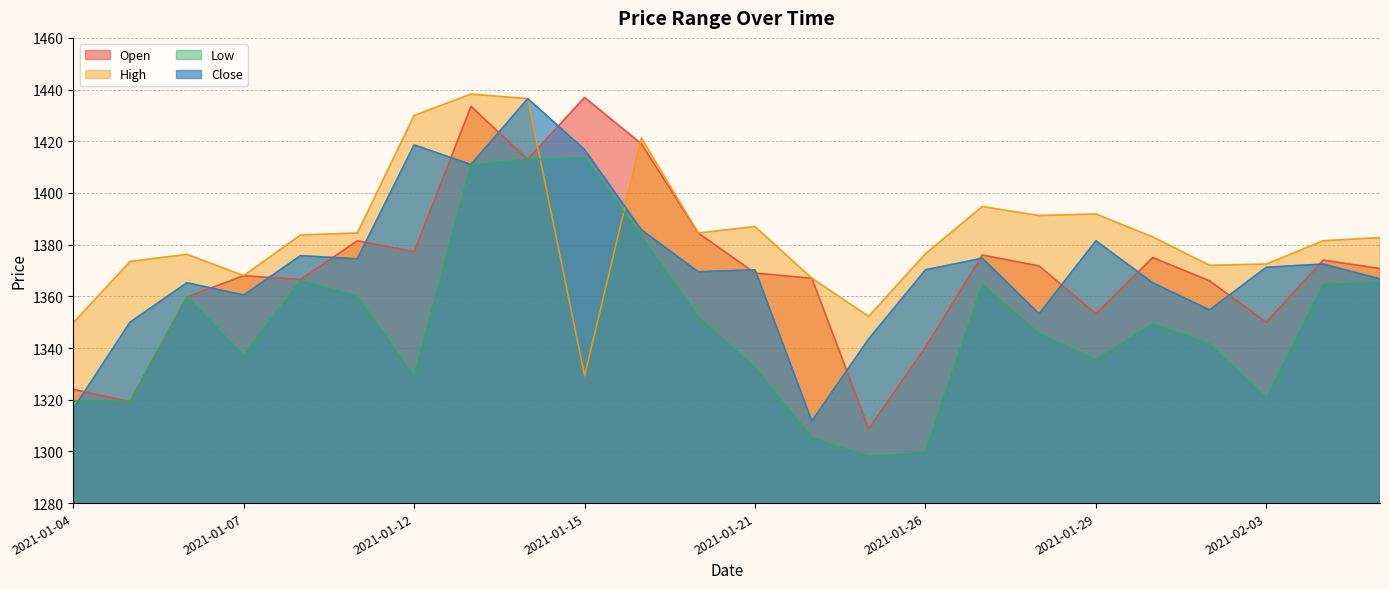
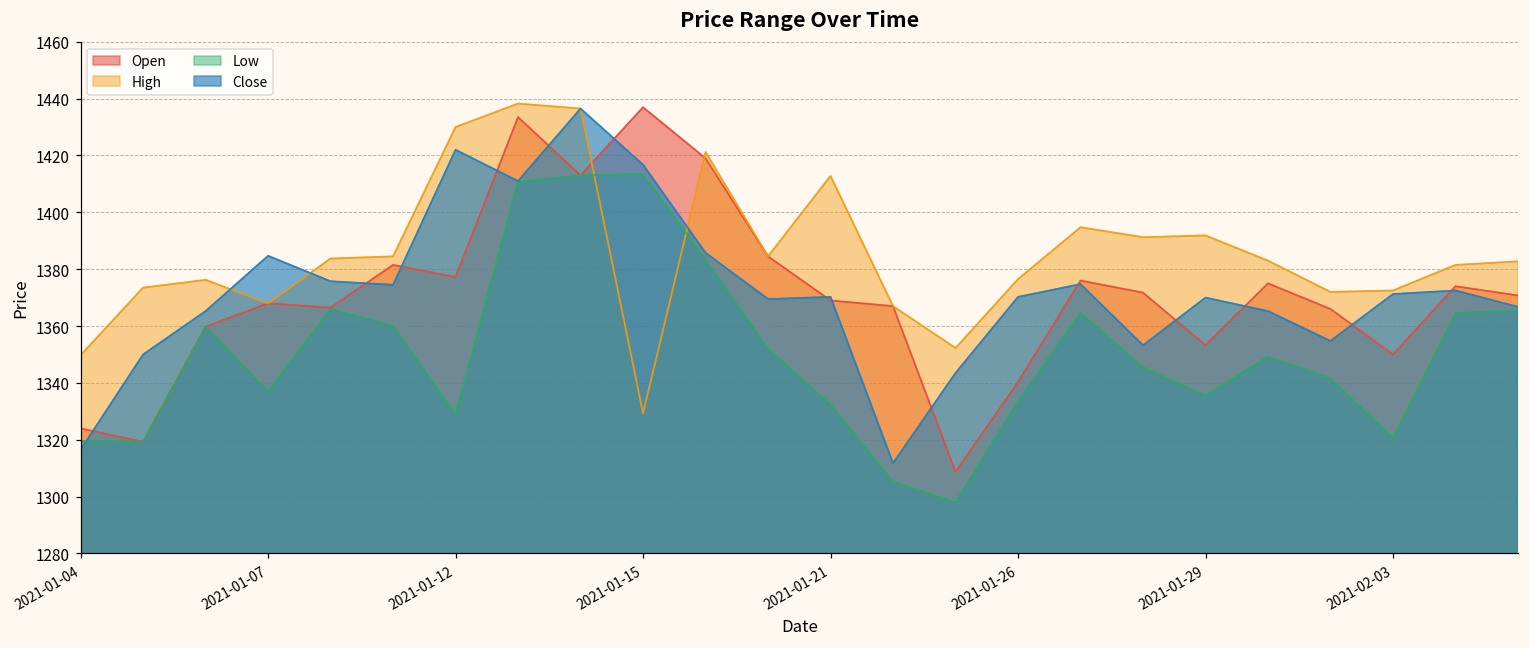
  {
    "Open": {
      "2021-01-04": 1324,
      "2021-01-12": 1377,
      "2021-01-15": 1437,
      "2021-01-21": 1369,
      "2021-01-26": 1340,
      "2021-01-29": 1353,
      "2021-02-03": 1350
    },
    "High": {
      "2021-01-04": 1350,
      "2021-01-12": 1430,
      "2021-01-15": 1329,
-     "2021-01-21": 1387,
+     "2021-01-21": 1413,
      "2021-01-26": 1377,
      "2021-01-29": 1392,
      "2021-02-03": 1373
    },
    "Low": {
      "2021-01-04": 1319,
      "2021-01-07": 1337,
      "2021-01-12": 1329,
      "2021-01-15": 1414,
      "2021-01-21": 1332,
-     "2021-01-26": 1300,
+     "2021-01-26": 1334,
      "2021-01-29": 1336,
      "2021-02-03": 1321
    },
    "Close": {
      "2021-01-04": 1317,
-     "2021-01-07": 1361,
-     "2021-01-12": 1419,
+     "2021-01-07": 1385,
+     "2021-01-12": 1422,
      "2021-01-15": 1417,
      "2021-01-21": 1370,
      "2021-01-26": 1370,
-     "2021-01-29": 1382,
+     "2021-01-29": 1370,
      "2021-02-03": 1371
    }
  }
